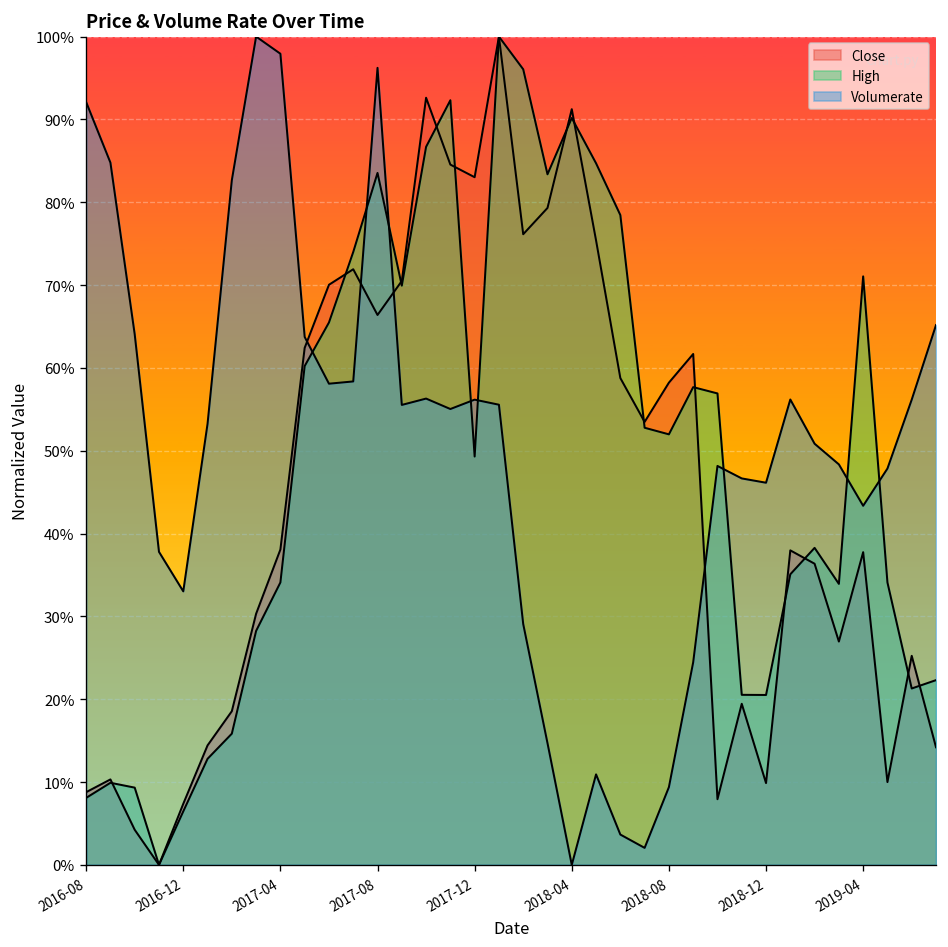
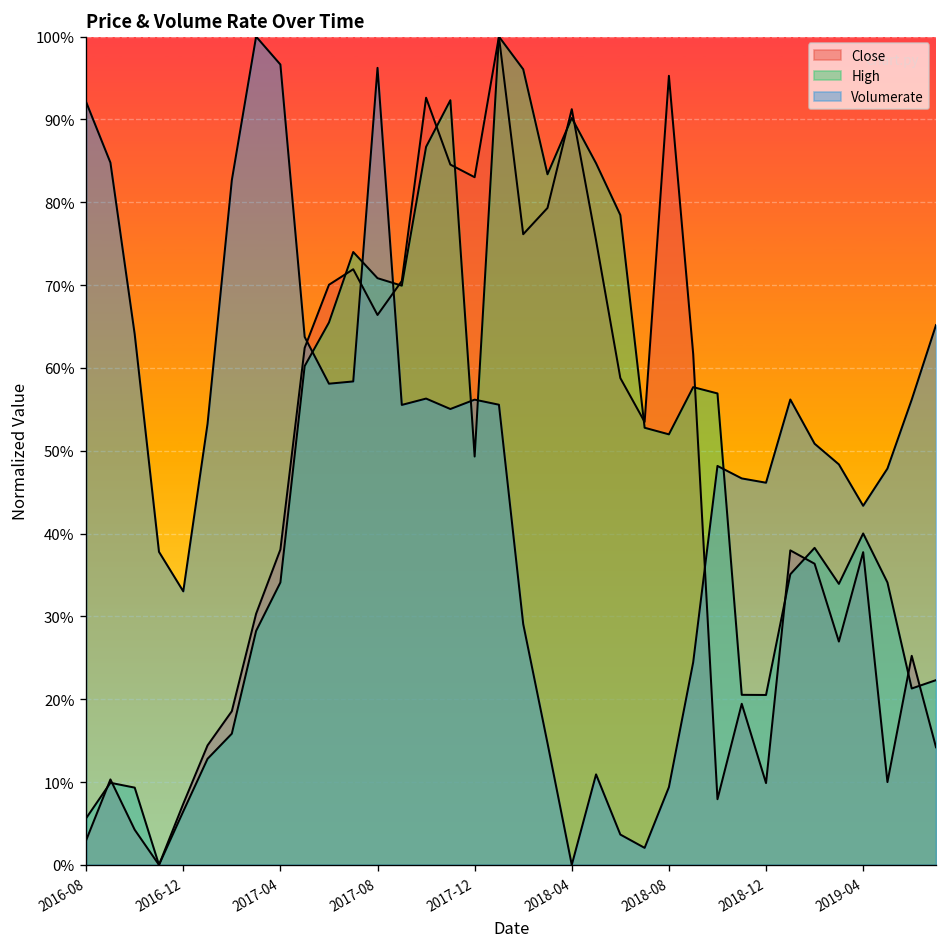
  {
    "Close": {
-     "2016-08": "9%",
+     "2016-08": "3%",
      "2016-12": "7%",
      "2017-04": "38%",
      "2017-08": "66%",
      "2017-12": "83%",
      "2018-04": "91%",
-     "2018-08": "58%",
+     "2018-08": "95%",
      "2018-12": "10%",
      "2019-04": "38%"
    },
    "High": {
-     "2016-08": "8%",
+     "2016-08": "6%",
      "2016-12": "6%",
      "2017-04": "34%",
-     "2017-08": "84%",
+     "2017-08": "71%",
      "2017-12": "49%",
      "2018-04": "90%",
      "2018-08": "52%",
      "2018-12": "21%",
-     "2019-04": "71%"
+     "2019-04": "40%"
    },
    "Volumerate": {
      "2016-08": "92%",
      "2016-12": "33%",
-     "2017-04": "98%",
+     "2017-04": "97%",
      "2017-08": "96%",
      "2017-12": "56%",
      "2018-04": "0%",
      "2018-08": "9%",
      "2018-12": "46%",
      "2019-04": "43%"
    }
  }
